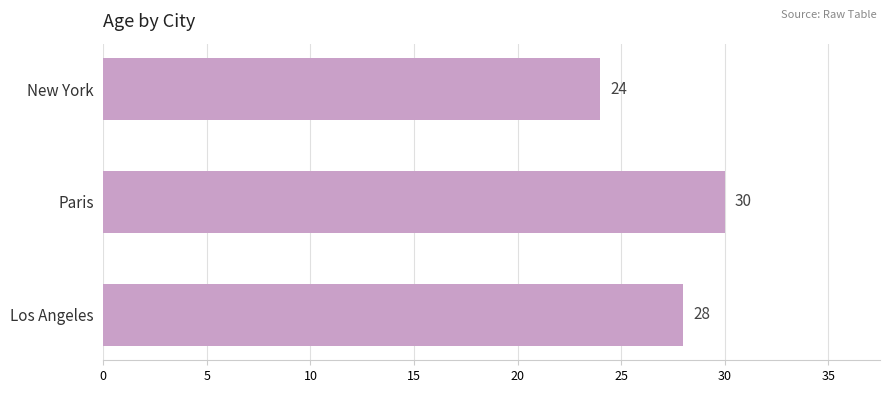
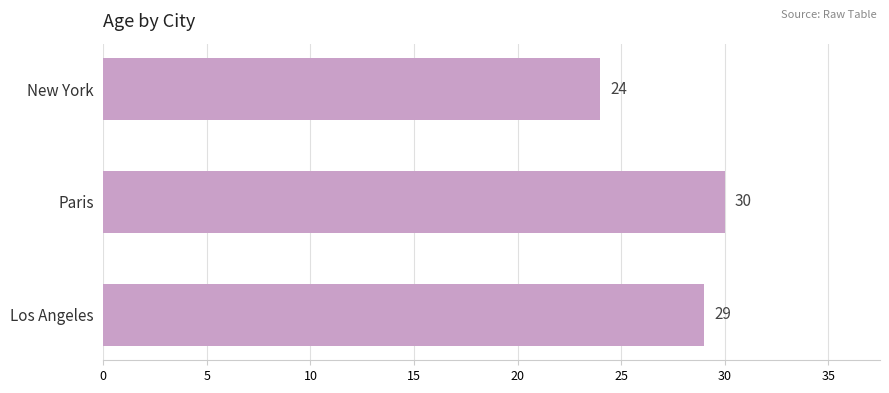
  {
    "New York": 24,
    "Paris": 30,
-   "Los Angeles": 28
+   "Los Angeles": 29
  }
